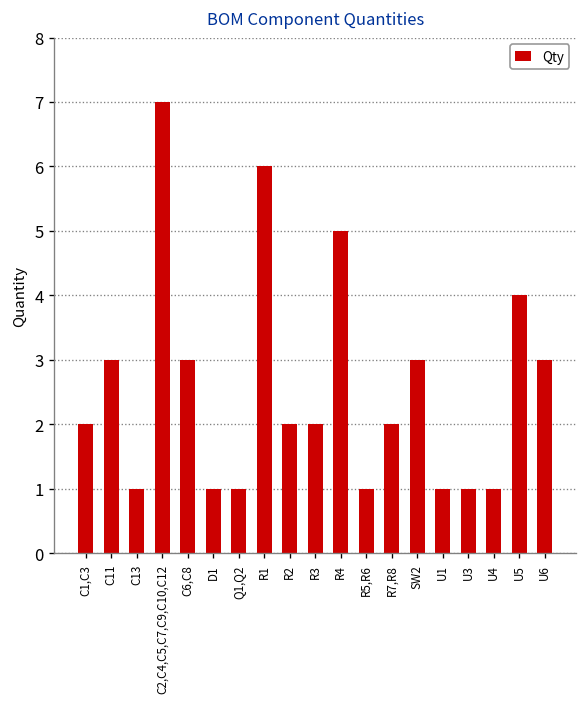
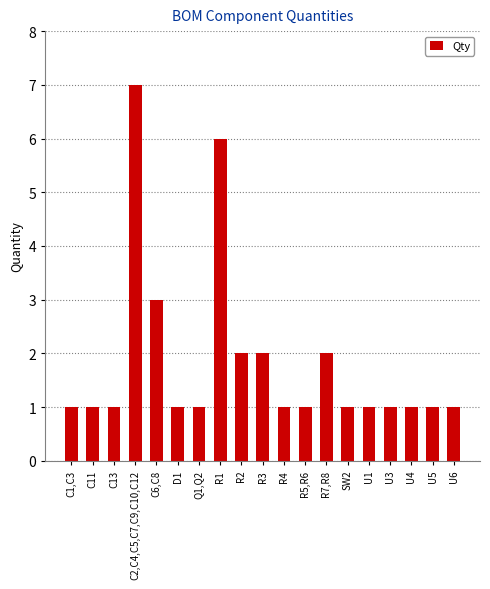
  {
-   "C1,C3": 2,
-   "C11": 3,
+   "C1,C3": 1,
+   "C11": 1,
    "C13": 1,
    "C2,C4,C5,C7,C9,C10,C12": 7,
    "C6,C8": 3,
    "D1": 1,
    "Q1,Q2": 1,
    "R1": 6,
    "R2": 2,
    "R3": 2,
-   "R4": 5,
+   "R4": 1,
    "R5,R6": 1,
    "R7,R8": 2,
-   "SW2": 3,
+   "SW2": 1,
    "U1": 1,
    "U3": 1,
    "U4": 1,
-   "U5": 4,
-   "U6": 3
+   "U5": 1,
+   "U6": 1
  }
